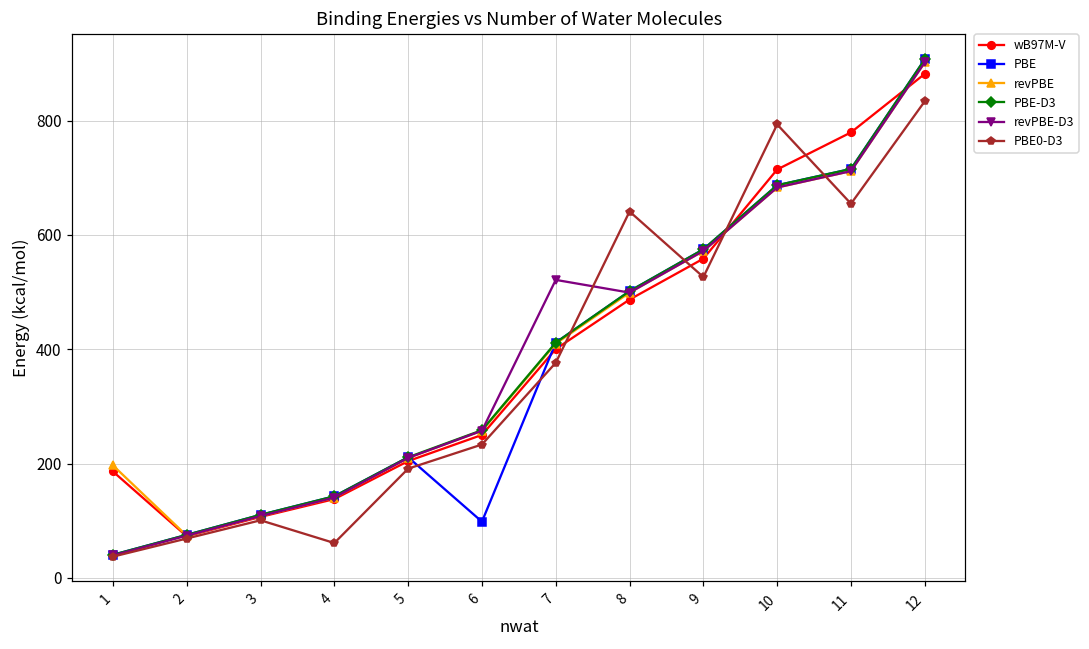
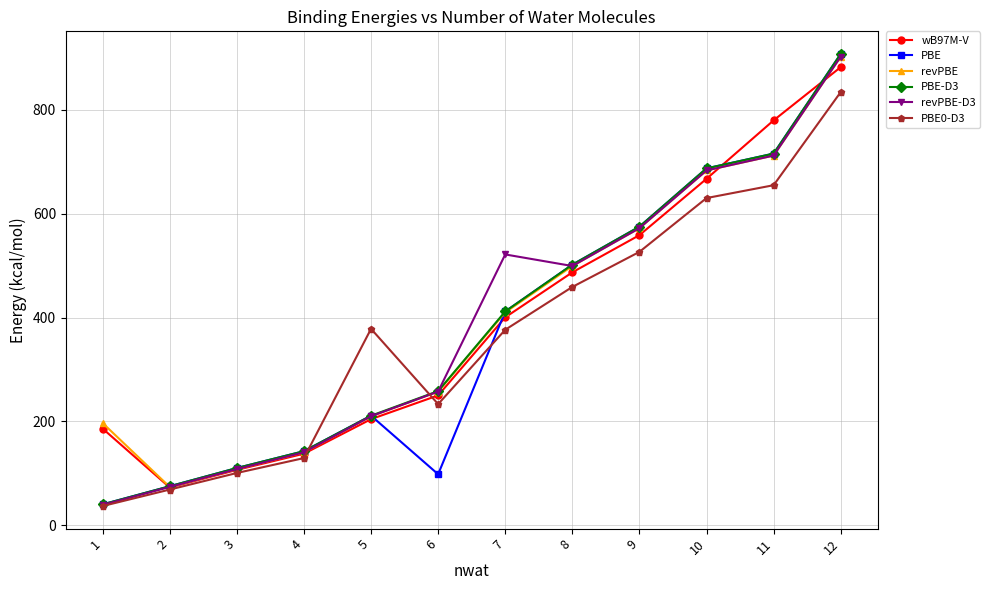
  {
    "wB97M-V": {
      "1": 190,
      "5": 200,
      "6": 250,
      "7": 400,
      "8": 490,
      "9": 560,
-     "10": 710,
+     "10": 670,
      "11": 780,
      "12": 880
    },
    "PBE": {
      "6": 100
    },
    "revPBE": {
      "1": 200
    },
    "revPBE-D3": {
      "7": 520
    },
    "PBE0-D3": {
      "3": 100,
-     "4": 60,
-     "5": 190,
+     "4": 130,
+     "5": 380,
      "6": 230,
      "7": 380,
-     "8": 640,
+     "8": 460,
      "9": 530,
-     "10": 790,
+     "10": 630,
      "11": 650,
      "12": 830
    }
  }
